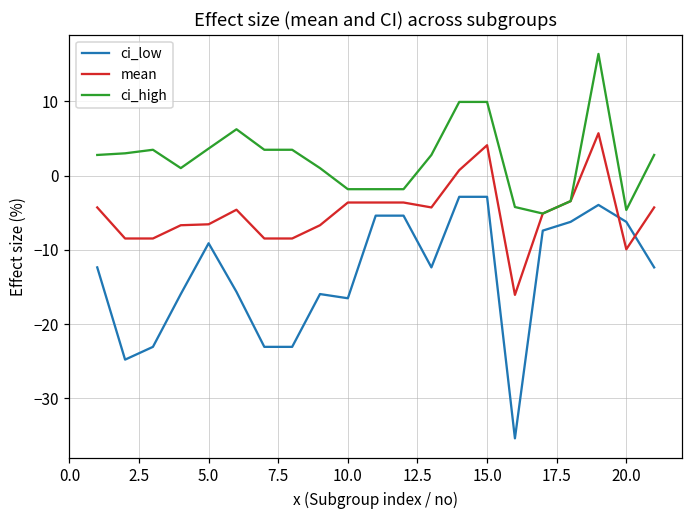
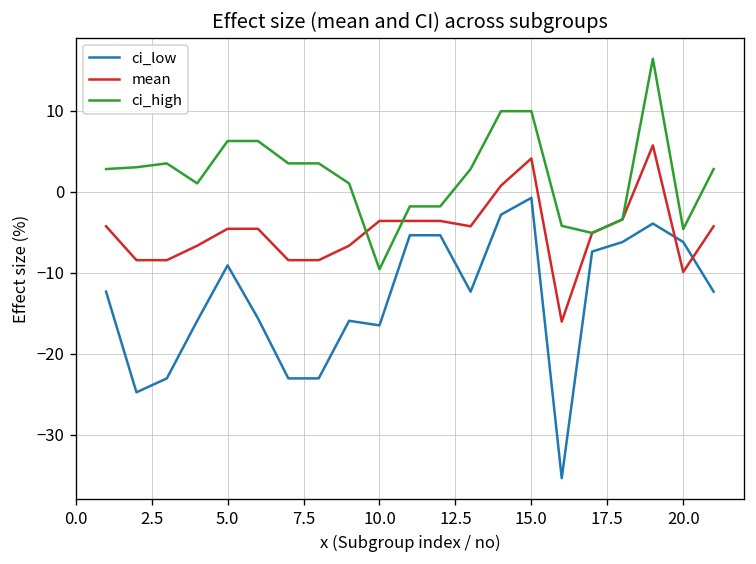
  {
    "ci_low": {
      "5.0": -9,
      "10.0": -17,
-     "15.0": -3,
+     "15.0": -1,
      "20.0": -6
    },
    "mean": {
-     "5.0": -7,
+     "5.0": -5,
      "10.0": -4,
      "15.0": 4,
      "20.0": -10
    },
    "ci_high": {
-     "5.0": 4,
-     "10.0": -2,
+     "5.0": 6,
+     "10.0": -10,
      "15.0": 10,
      "20.0": -5
    }
  }
